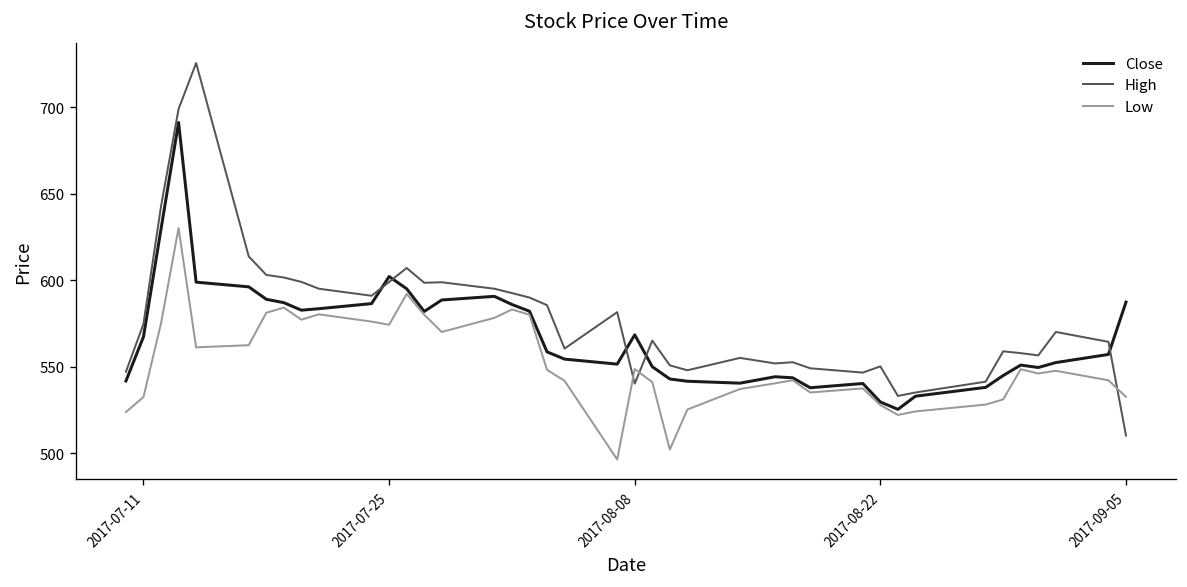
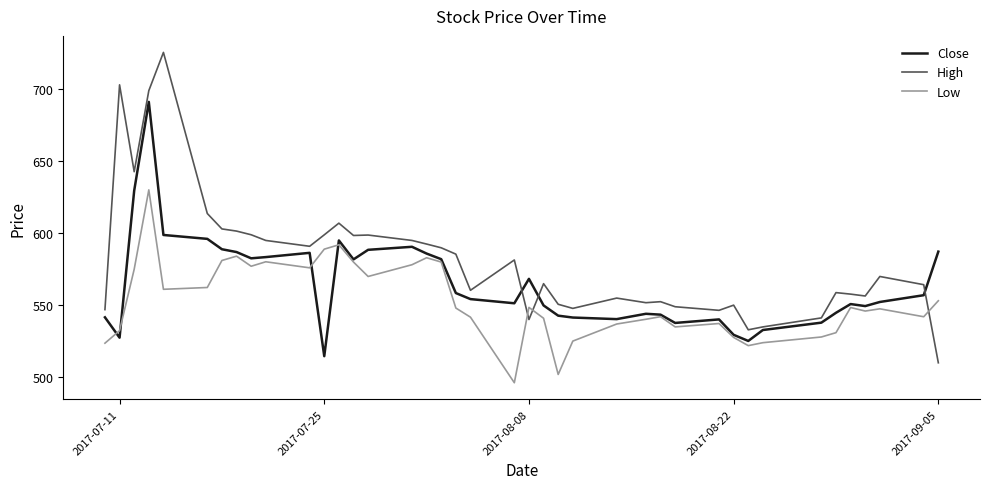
  {
    "Close": {
-     "2017-07-11": 567,
-     "2017-07-25": 602,
+     "2017-07-11": 528,
+     "2017-07-25": 515,
      "2017-08-08": 568,
      "2017-08-22": 530,
      "2017-09-05": 587
    },
    "High": {
-     "2017-07-11": 575,
+     "2017-07-11": 703,
      "2017-07-25": 599,
      "2017-08-08": 540,
      "2017-08-22": 550,
      "2017-09-05": 510
    },
    "Low": {
      "2017-07-11": 532,
-     "2017-07-25": 574,
+     "2017-07-25": 589,
      "2017-08-08": 549,
      "2017-08-22": 528,
-     "2017-09-05": 532
+     "2017-09-05": 553
    }
  }
